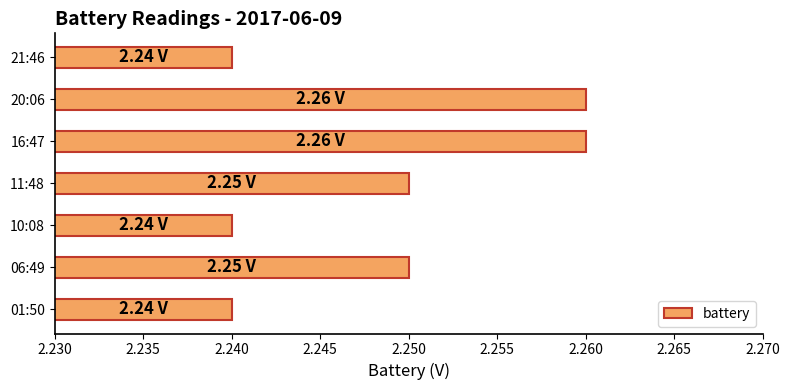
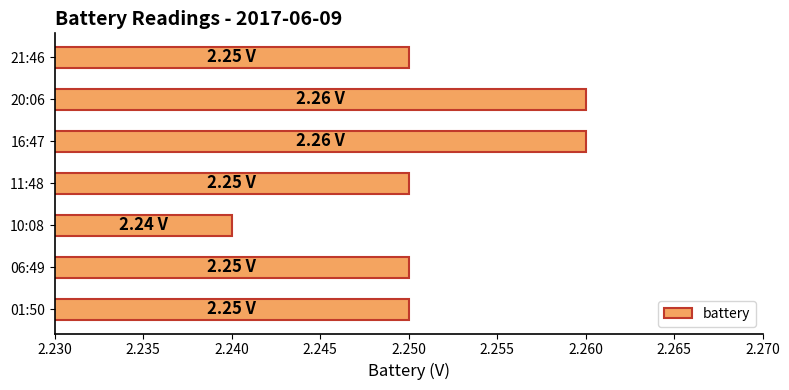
  {
-   "21:46": 2.24,
+   "21:46": 2.25,
    "20:06": 2.26,
    "16:47": 2.26,
    "11:48": 2.25,
    "10:08": 2.24,
    "06:49": 2.25,
-   "01:50": 2.24
+   "01:50": 2.25
  }
